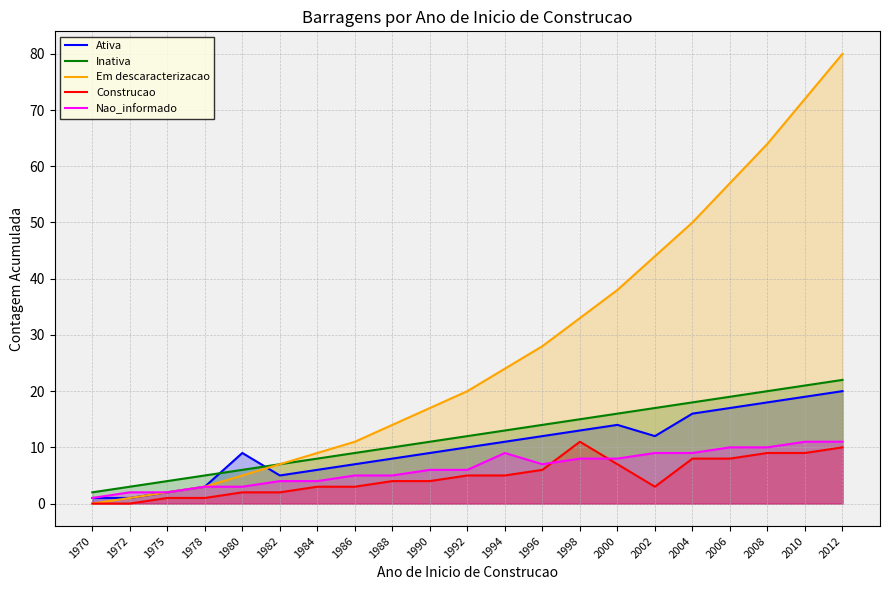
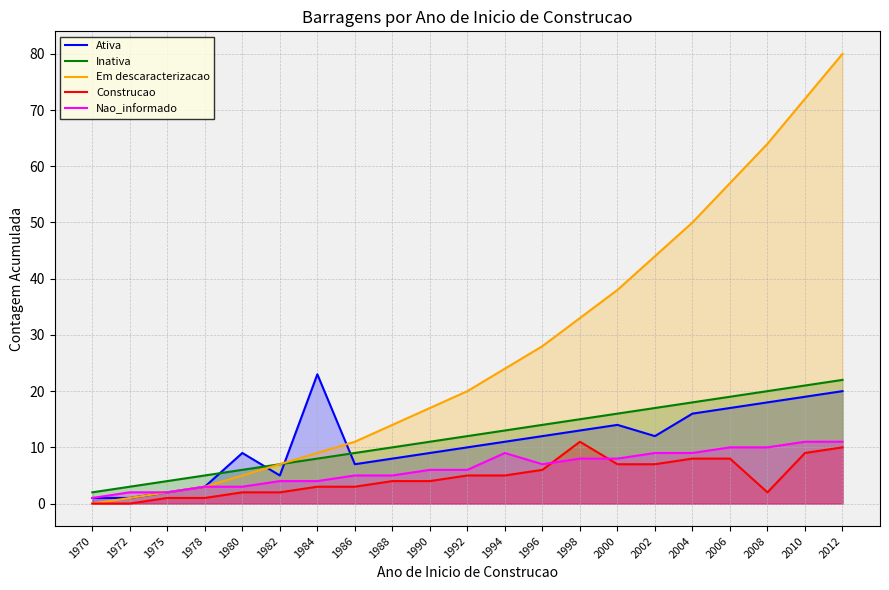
  {
    "Ativa": {
      "1980": 9,
      "1982": 5,
-     "1984": 6,
+     "1984": 23,
      "1986": 7,
      "1988": 8,
      "1990": 9,
      "1992": 10,
      "1994": 11,
      "1996": 12,
      "1998": 13,
      "2000": 14,
      "2002": 12,
      "2004": 16,
      "2006": 17,
      "2008": 18,
      "2010": 19,
      "2012": 20
    },
    "Inativa": {
      "1970": 2,
      "1972": 3,
      "1975": 4,
      "1978": 5,
      "1980": 6,
      "1984": 8,
      "1986": 9,
      "1988": 10,
      "1990": 11,
      "1992": 12,
      "1994": 13,
      "1996": 14,
      "1998": 15,
      "2000": 16,
      "2002": 17,
      "2004": 18,
      "2006": 19,
      "2008": 20,
      "2010": 21,
      "2012": 22
    },
    "Em descaracterizacao": {
      "1980": 5,
      "1984": 9,
      "1986": 11,
      "1988": 14,
      "1990": 17,
      "1992": 20,
      "1994": 24,
      "1996": 28,
      "1998": 33,
      "2000": 38,
      "2002": 44,
      "2004": 50,
      "2006": 57,
      "2008": 64,
      "2010": 72,
      "2012": 80
    },
    "Construcao": {
      "1972": 0,
      "1975": 1,
      "1978": 1,
      "1980": 2,
      "1982": 2,
      "1984": 3,
      "1986": 3,
      "1988": 4,
      "1990": 4,
      "1992": 5,
      "1994": 5,
      "1996": 6,
      "1998": 11,
      "2000": 7,
-     "2002": 3,
+     "2002": 7,
      "2004": 8,
      "2006": 8,
-     "2008": 9,
+     "2008": 2,
      "2010": 9,
      "2012": 10
    },
    "Nao_informado": {
      "1972": 2,
      "1980": 3,
      "1982": 4,
      "1984": 4,
      "1986": 5,
      "1988": 5,
      "1990": 6,
      "1992": 6,
      "1994": 9,
      "1996": 7,
      "1998": 8,
      "2000": 8,
      "2002": 9,
      "2004": 9,
      "2006": 10,
      "2008": 10,
      "2010": 11,
      "2012": 11
    }
  }
